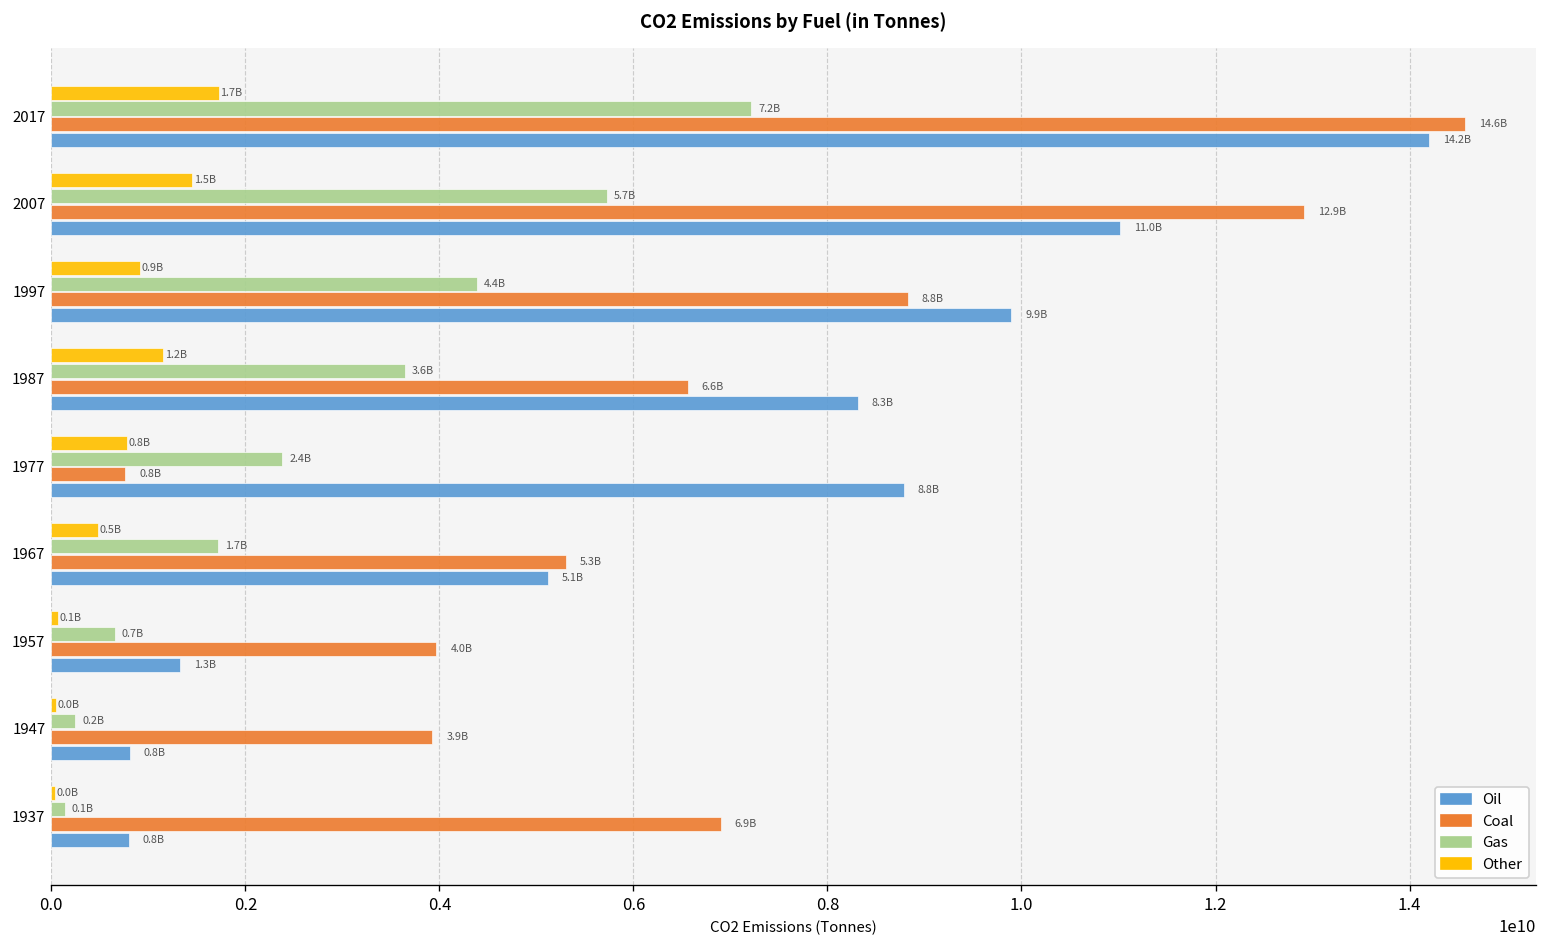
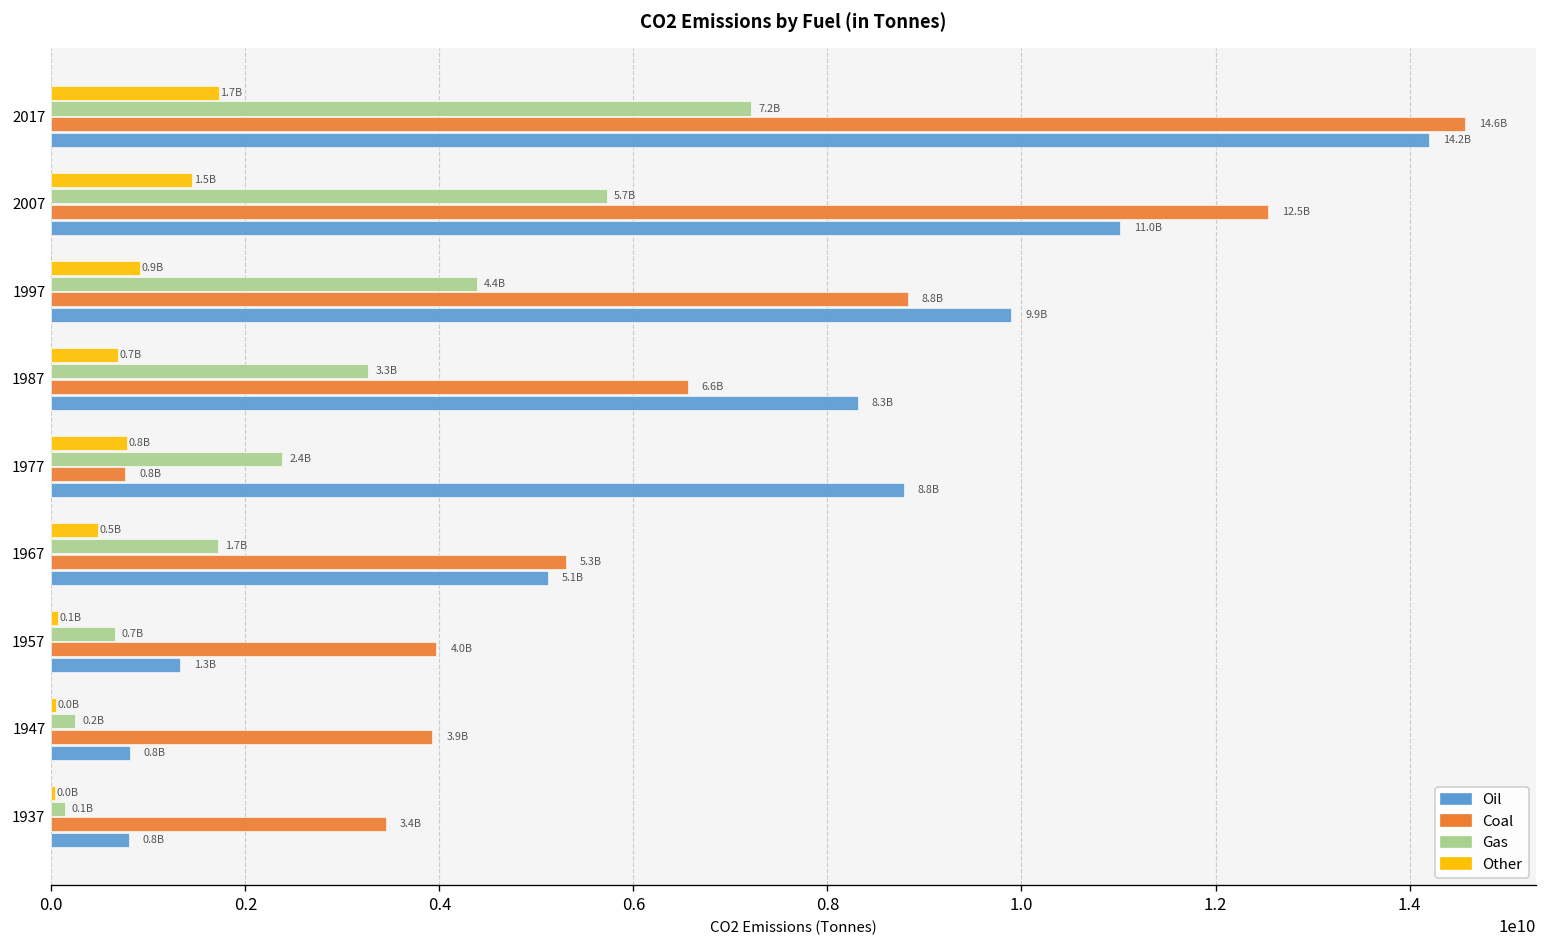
  {
    "Oil": {
      "2017": "14.2B",
      "2007": "11.0B",
      "1997": "9.9B",
      "1987": "8.3B",
      "1977": "8.8B",
      "1967": "5.1B",
      "1957": "1.3B",
      "1947": "0.8B",
      "1937": "0.8B"
    },
    "Coal": {
      "2017": "14.6B",
-     "2007": "12.9B",
+     "2007": "12.5B",
      "1997": "8.8B",
      "1987": "6.6B",
      "1977": "0.8B",
      "1967": "5.3B",
      "1957": "4.0B",
      "1947": "3.9B",
-     "1937": "6.9B"
+     "1937": "3.4B"
    },
    "Gas": {
      "2017": "7.2B",
      "2007": "5.7B",
      "1997": "4.4B",
-     "1987": "3.6B",
+     "1987": "3.3B",
      "1977": "2.4B",
      "1967": "1.7B",
      "1957": "0.7B",
      "1947": "0.2B",
      "1937": "0.1B"
    },
    "Other": {
      "2017": "1.7B",
      "2007": "1.5B",
      "1997": "0.9B",
-     "1987": "1.2B",
+     "1987": "0.7B",
      "1977": "0.8B",
      "1967": "0.5B",
      "1957": "0.1B"
    }
  }
